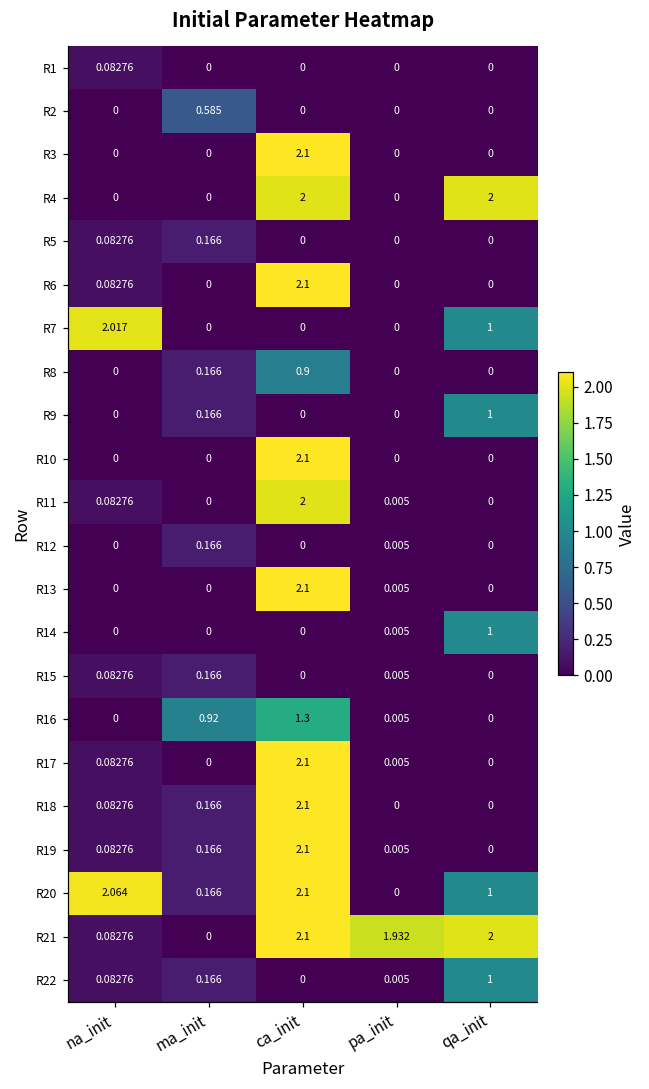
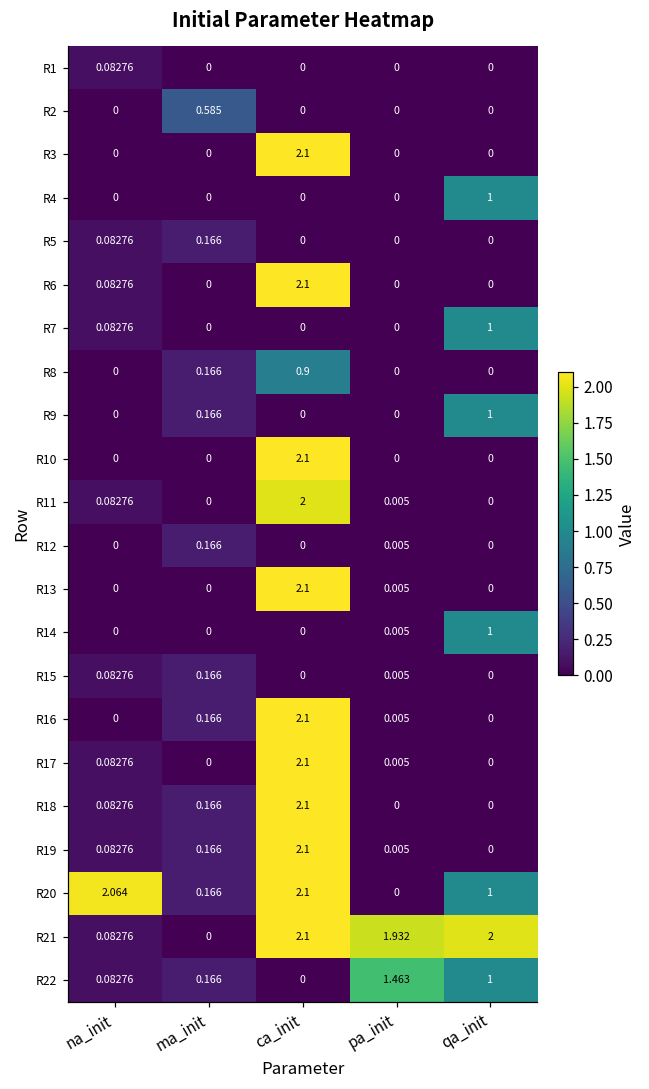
  {
    "R1": {
      "na_init": 0.08276,
      "ma_init": 0,
      "ca_init": 0,
      "pa_init": 0,
      "qa_init": 0
    },
    "R2": {
      "na_init": 0,
      "ma_init": 0.585,
      "ca_init": 0,
      "pa_init": 0,
      "qa_init": 0
    },
    "R3": {
      "na_init": 0,
      "ma_init": 0,
      "ca_init": 2.1,
      "pa_init": 0,
      "qa_init": 0
    },
    "R4": {
      "na_init": 0,
      "ma_init": 0,
-     "ca_init": 2,
+     "ca_init": 0,
      "pa_init": 0,
-     "qa_init": 2
+     "qa_init": 1
    },
    "R5": {
      "na_init": 0.08276,
      "ma_init": 0.166,
      "ca_init": 0,
      "pa_init": 0,
      "qa_init": 0
    },
    "R6": {
      "na_init": 0.08276,
      "ma_init": 0,
      "ca_init": 2.1,
      "pa_init": 0,
      "qa_init": 0
    },
    "R7": {
-     "na_init": 2.017,
+     "na_init": 0.08276,
      "ma_init": 0,
      "ca_init": 0,
      "pa_init": 0,
      "qa_init": 1
    },
    "R8": {
      "na_init": 0,
      "ma_init": 0.166,
      "ca_init": 0.9,
      "pa_init": 0,
      "qa_init": 0
    },
    "R9": {
      "na_init": 0,
      "ma_init": 0.166,
      "ca_init": 0,
      "pa_init": 0,
      "qa_init": 1
    },
    "R10": {
      "na_init": 0,
      "ma_init": 0,
      "ca_init": 2.1,
      "pa_init": 0,
      "qa_init": 0
    },
    "R11": {
      "na_init": 0.08276,
      "ma_init": 0,
      "ca_init": 2,
      "pa_init": 0.005,
      "qa_init": 0
    },
    "R12": {
      "na_init": 0,
      "ma_init": 0.166,
      "ca_init": 0,
      "pa_init": 0.005,
      "qa_init": 0
    },
    "R13": {
      "na_init": 0,
      "ma_init": 0,
      "ca_init": 2.1,
      "pa_init": 0.005,
      "qa_init": 0
    },
    "R14": {
      "na_init": 0,
      "ma_init": 0,
      "ca_init": 0,
      "pa_init": 0.005,
      "qa_init": 1
    },
    "R15": {
      "na_init": 0.08276,
      "ma_init": 0.166,
      "ca_init": 0,
      "pa_init": 0.005,
      "qa_init": 0
    },
    "R16": {
      "na_init": 0,
-     "ma_init": 0.92,
-     "ca_init": 1.3,
+     "ma_init": 0.166,
+     "ca_init": 2.1,
      "pa_init": 0.005,
      "qa_init": 0
    },
    "R17": {
      "na_init": 0.08276,
      "ma_init": 0,
      "ca_init": 2.1,
      "pa_init": 0.005,
      "qa_init": 0
    },
    "R18": {
      "na_init": 0.08276,
      "ma_init": 0.166,
      "ca_init": 2.1,
      "pa_init": 0,
      "qa_init": 0
    },
    "R19": {
      "na_init": 0.08276,
      "ma_init": 0.166,
      "ca_init": 2.1,
      "pa_init": 0.005,
      "qa_init": 0
    },
    "R20": {
      "na_init": 2.064,
      "ma_init": 0.166,
      "ca_init": 2.1,
      "pa_init": 0,
      "qa_init": 1
    },
    "R21": {
      "na_init": 0.08276,
      "ma_init": 0,
      "ca_init": 2.1,
      "pa_init": 1.932,
      "qa_init": 2
    },
    "R22": {
      "na_init": 0.08276,
      "ma_init": 0.166,
      "ca_init": 0,
-     "pa_init": 0.005,
+     "pa_init": 1.463,
      "qa_init": 1
    }
  }
